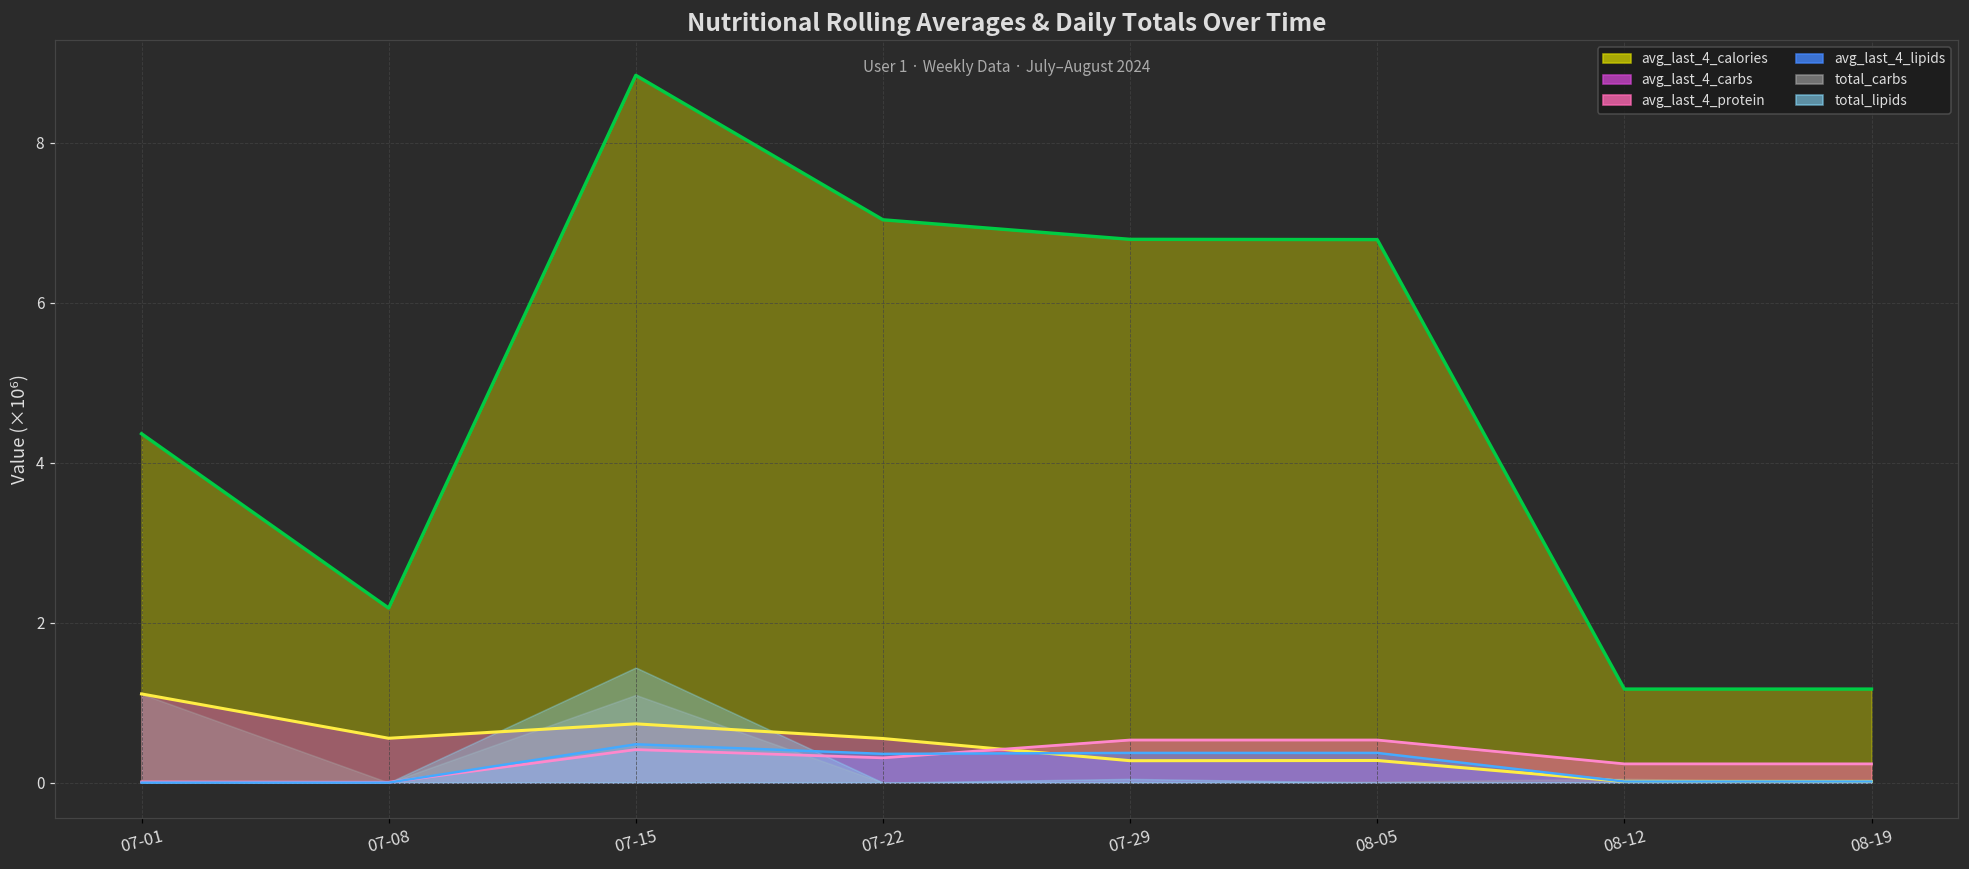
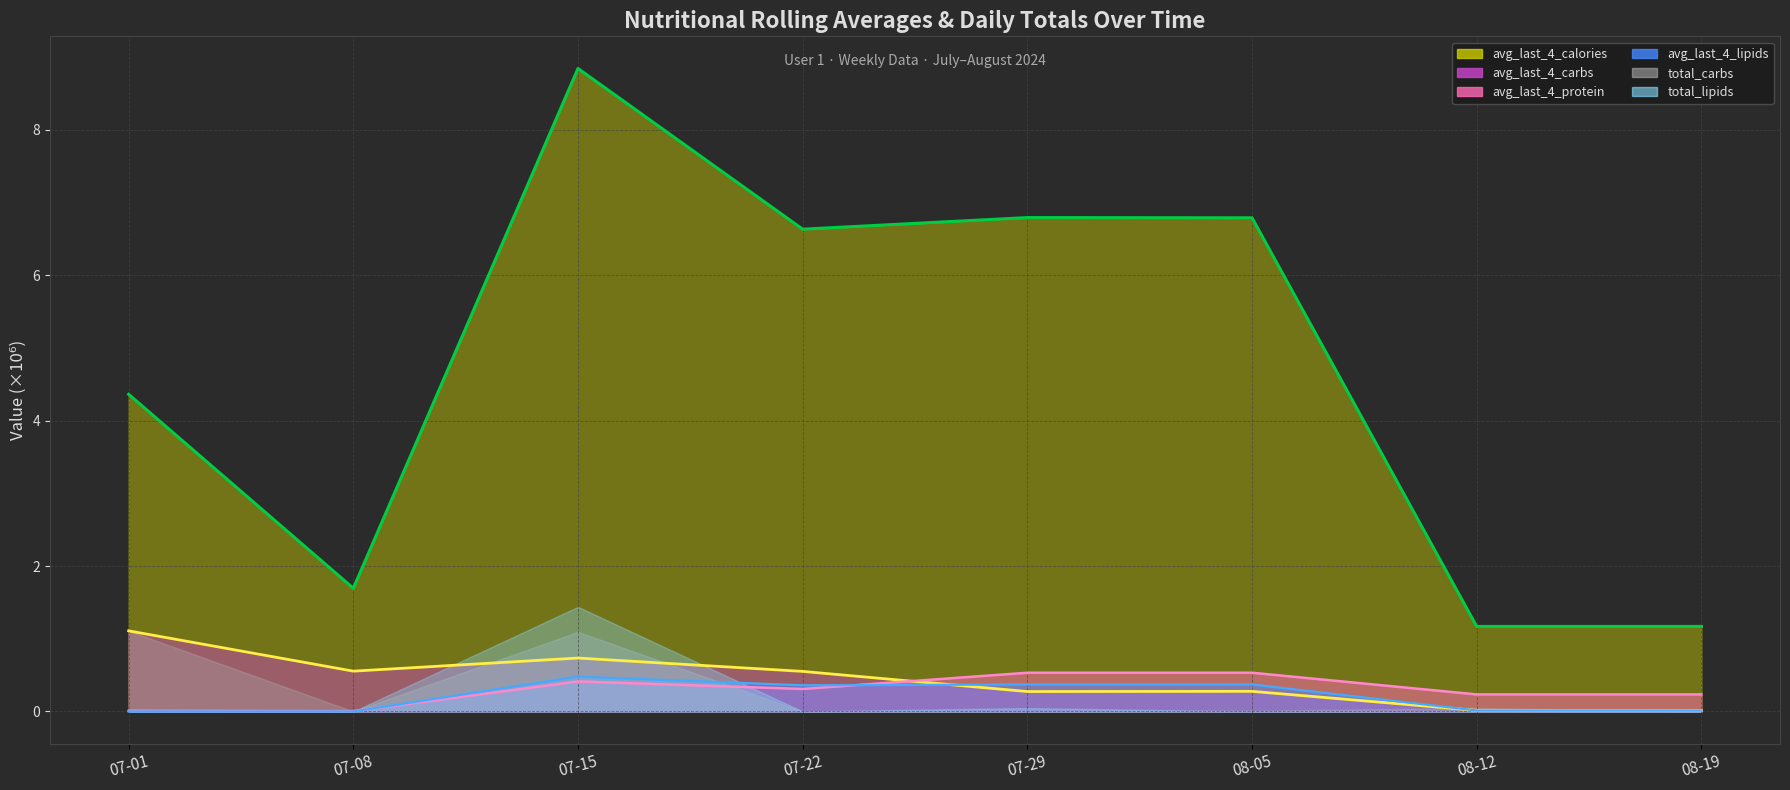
  {
    "avg_last_4_calories": {
      "07-01": 4.4,
-     "07-08": 2.2,
+     "07-08": 1.7,
      "07-15": 8.8,
-     "07-22": 7.0,
+     "07-22": 6.6,
      "07-29": 6.8,
      "08-05": 6.8,
      "08-12": 1.2,
      "08-19": 1.2
    }
  }
